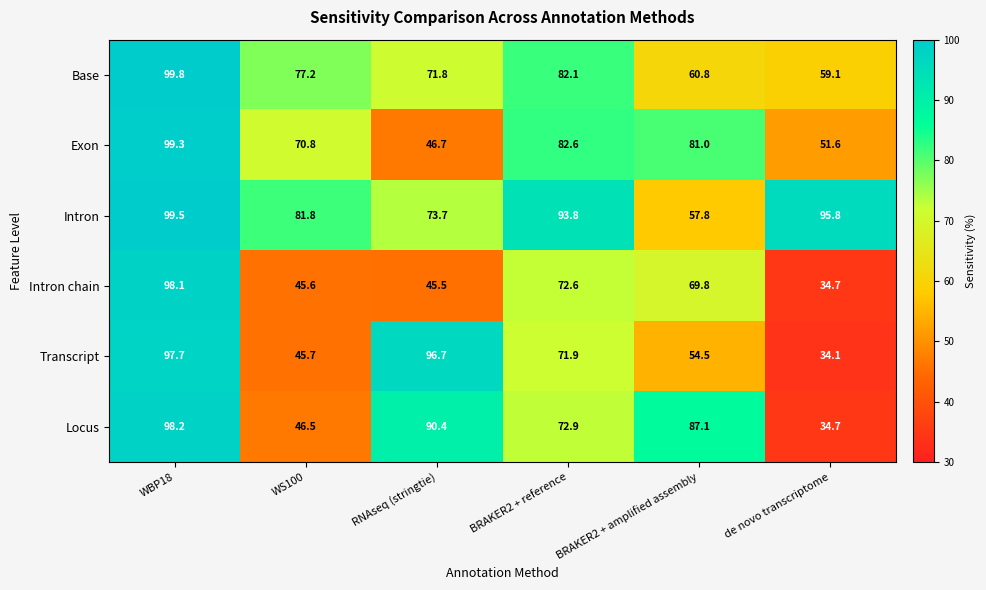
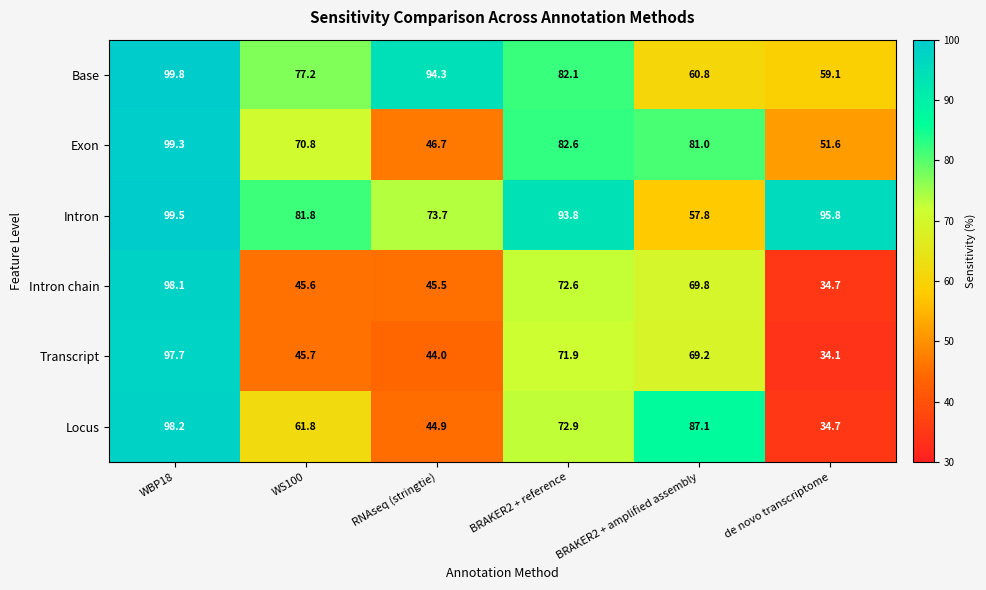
  {
    "Base": {
      "WBP18": 99.8,
      "WS100": 77.2,
-     "RNAseq (stringtie)": 71.8,
+     "RNAseq (stringtie)": 94.3,
      "BRAKER2 + reference": 82.1,
      "BRAKER2 + amplified assembly": 60.8,
      "de novo transcriptome": 59.1
    },
    "Exon": {
      "WBP18": 99.3,
      "WS100": 70.8,
      "RNAseq (stringtie)": 46.7,
      "BRAKER2 + reference": 82.6,
      "BRAKER2 + amplified assembly": 81.0,
      "de novo transcriptome": 51.6
    },
    "Intron": {
      "WBP18": 99.5,
      "WS100": 81.8,
      "RNAseq (stringtie)": 73.7,
      "BRAKER2 + reference": 93.8,
      "BRAKER2 + amplified assembly": 57.8,
      "de novo transcriptome": 95.8
    },
    "Intron chain": {
      "WBP18": 98.1,
      "WS100": 45.6,
      "RNAseq (stringtie)": 45.5,
      "BRAKER2 + reference": 72.6,
      "BRAKER2 + amplified assembly": 69.8,
      "de novo transcriptome": 34.7
    },
    "Transcript": {
      "WBP18": 97.7,
      "WS100": 45.7,
-     "RNAseq (stringtie)": 96.7,
+     "RNAseq (stringtie)": 44.0,
      "BRAKER2 + reference": 71.9,
-     "BRAKER2 + amplified assembly": 54.5,
+     "BRAKER2 + amplified assembly": 69.2,
      "de novo transcriptome": 34.1
    },
    "Locus": {
      "WBP18": 98.2,
-     "WS100": 46.5,
-     "RNAseq (stringtie)": 90.4,
+     "WS100": 61.8,
+     "RNAseq (stringtie)": 44.9,
      "BRAKER2 + reference": 72.9,
      "BRAKER2 + amplified assembly": 87.1,
      "de novo transcriptome": 34.7
    }
  }
